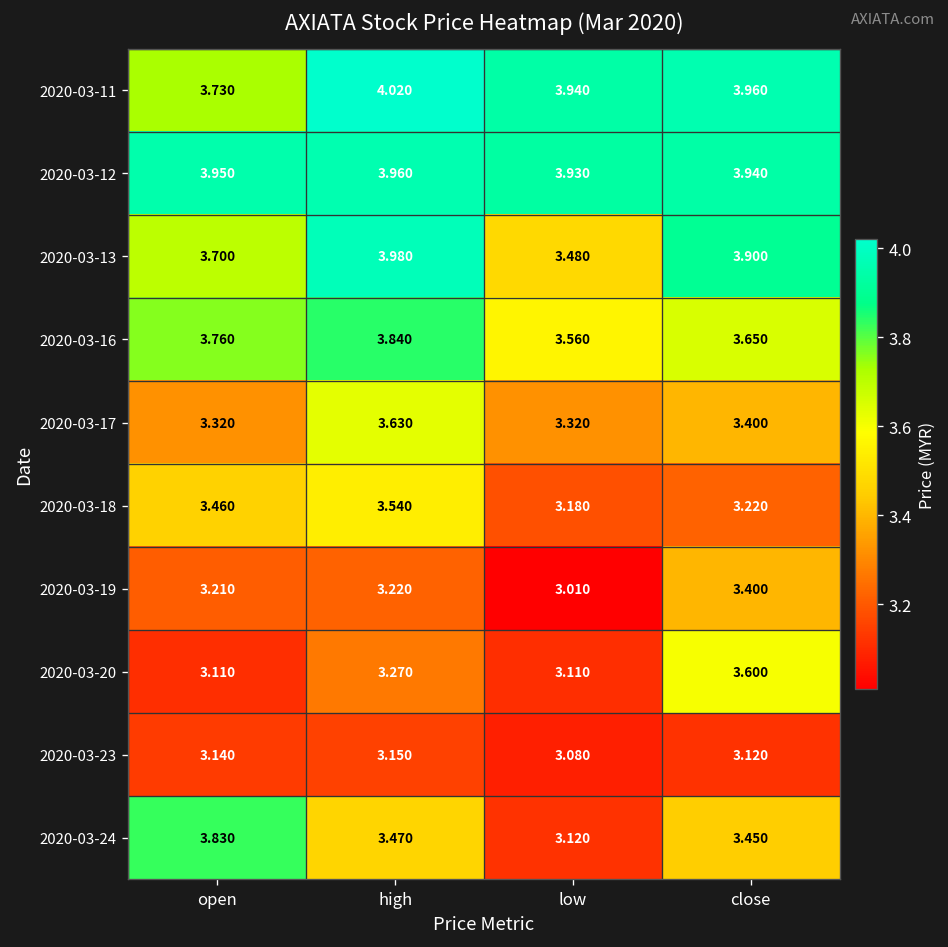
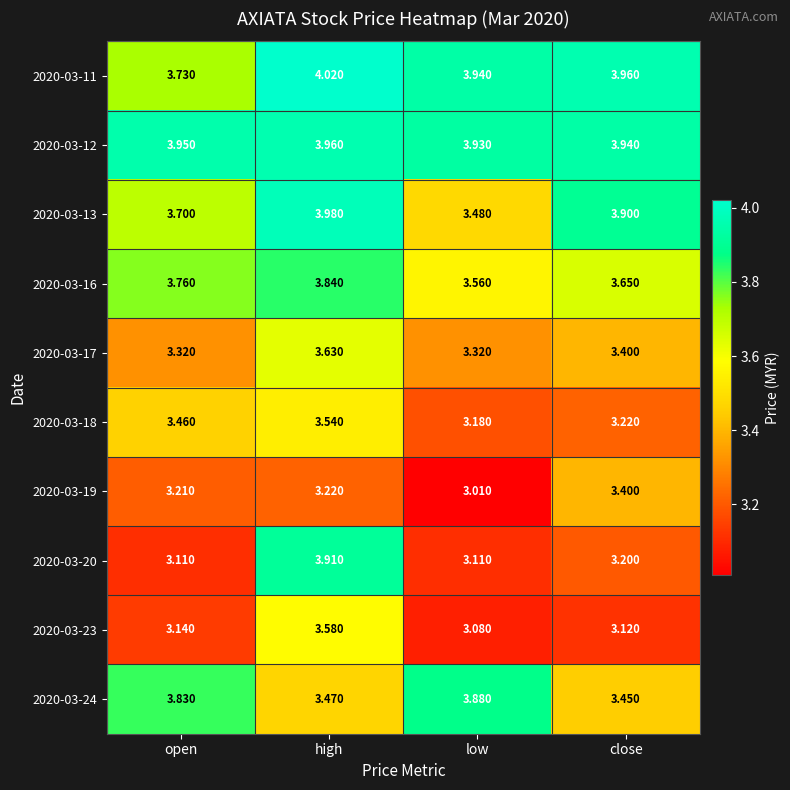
  {
    "2020-03-11": {
      "open": 3.730,
      "high": 4.020,
      "low": 3.940,
      "close": 3.960
    },
    "2020-03-12": {
      "open": 3.950,
      "high": 3.960,
      "low": 3.930,
      "close": 3.940
    },
    "2020-03-13": {
      "open": 3.700,
      "high": 3.980,
      "low": 3.480,
      "close": 3.900
    },
    "2020-03-16": {
      "open": 3.760,
      "high": 3.840,
      "low": 3.560,
      "close": 3.650
    },
    "2020-03-17": {
      "open": 3.320,
      "high": 3.630,
      "low": 3.320,
      "close": 3.400
    },
    "2020-03-18": {
      "open": 3.460,
      "high": 3.540,
      "low": 3.180,
      "close": 3.220
    },
    "2020-03-19": {
      "open": 3.210,
      "high": 3.220,
      "low": 3.010,
      "close": 3.400
    },
    "2020-03-20": {
      "open": 3.110,
-     "high": 3.270,
+     "high": 3.910,
      "low": 3.110,
-     "close": 3.600
+     "close": 3.200
    },
    "2020-03-23": {
      "open": 3.140,
-     "high": 3.150,
+     "high": 3.580,
      "low": 3.080,
      "close": 3.120
    },
    "2020-03-24": {
      "open": 3.830,
      "high": 3.470,
-     "low": 3.120,
+     "low": 3.880,
      "close": 3.450
    }
  }
